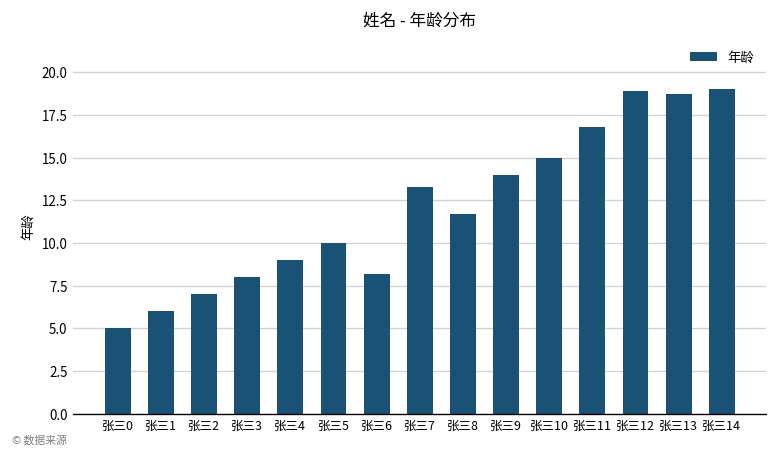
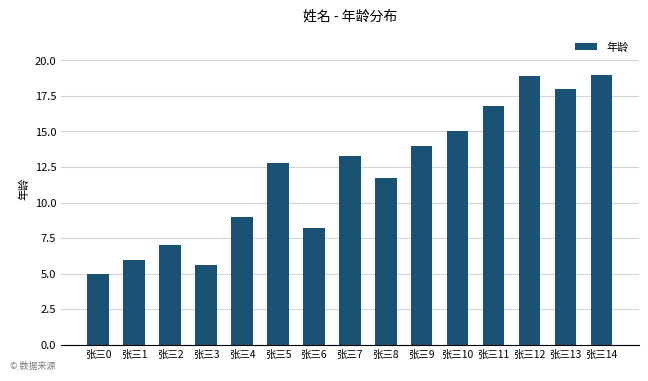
  {
    "张三0": 5.0,
    "张三1": 6.0,
    "张三2": 7.0,
-   "张三3": 8.0,
+   "张三3": 5.6,
    "张三4": 9.0,
-   "张三5": 10.0,
+   "张三5": 12.8,
    "张三6": 8.2,
    "张三7": 13.3,
    "张三8": 11.7,
    "张三9": 14.0,
    "张三10": 15.0,
    "张三11": 16.8,
    "张三12": 18.9,
-   "张三13": 18.7,
+   "张三13": 18.0,
    "张三14": 19.0
  }
